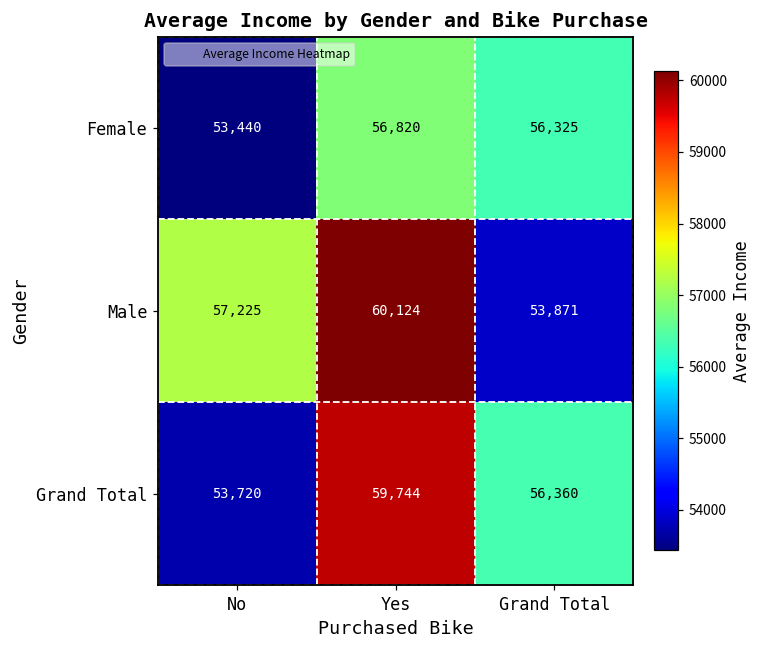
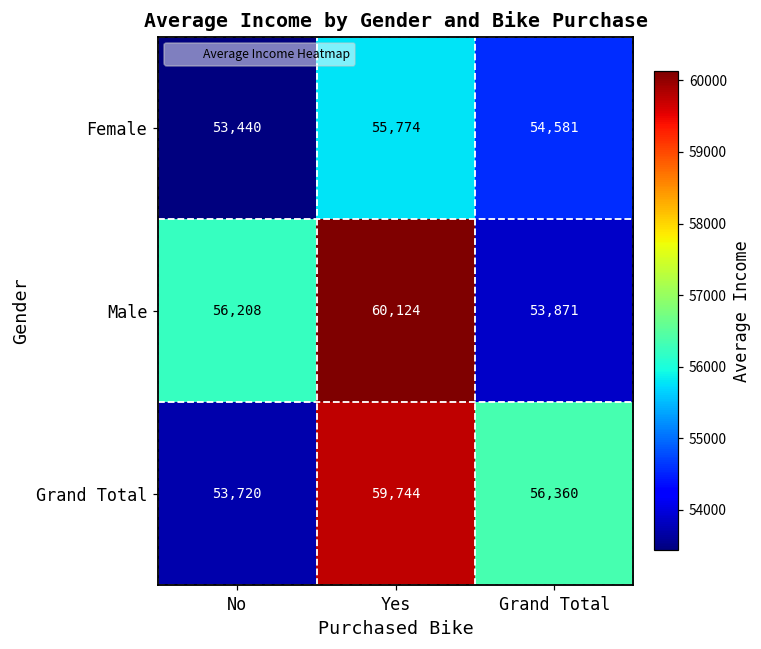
  {
    "Female": {
      "No": "53,440",
-     "Yes": "56,820",
-     "Grand Total": "56,325"
+     "Yes": "55,774",
+     "Grand Total": "54,581"
    },
    "Male": {
-     "No": "57,225",
+     "No": "56,208",
      "Yes": "60,124",
      "Grand Total": "53,871"
    },
    "Grand Total": {
      "No": "53,720",
      "Yes": "59,744",
      "Grand Total": "56,360"
    }
  }
